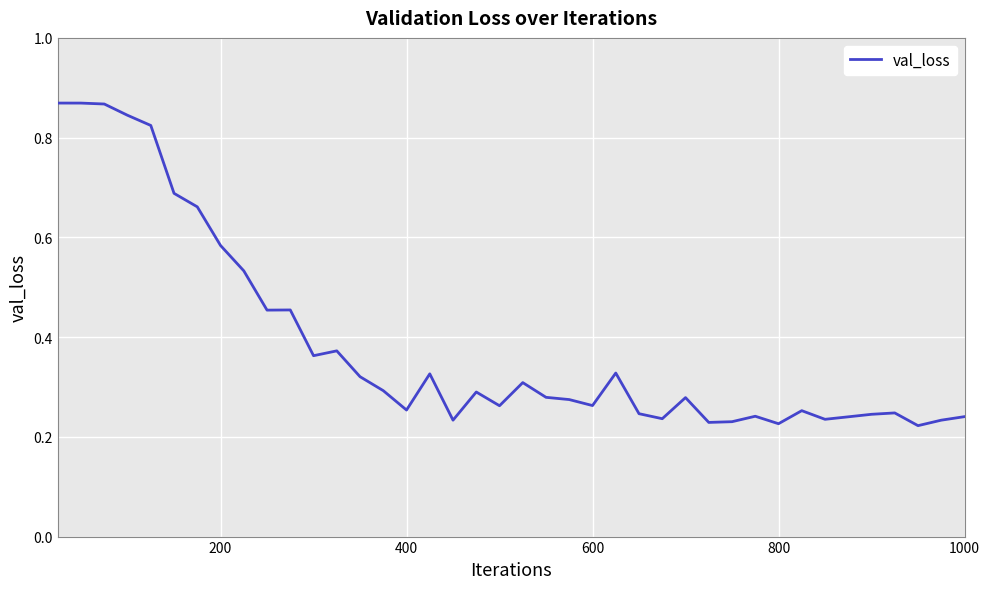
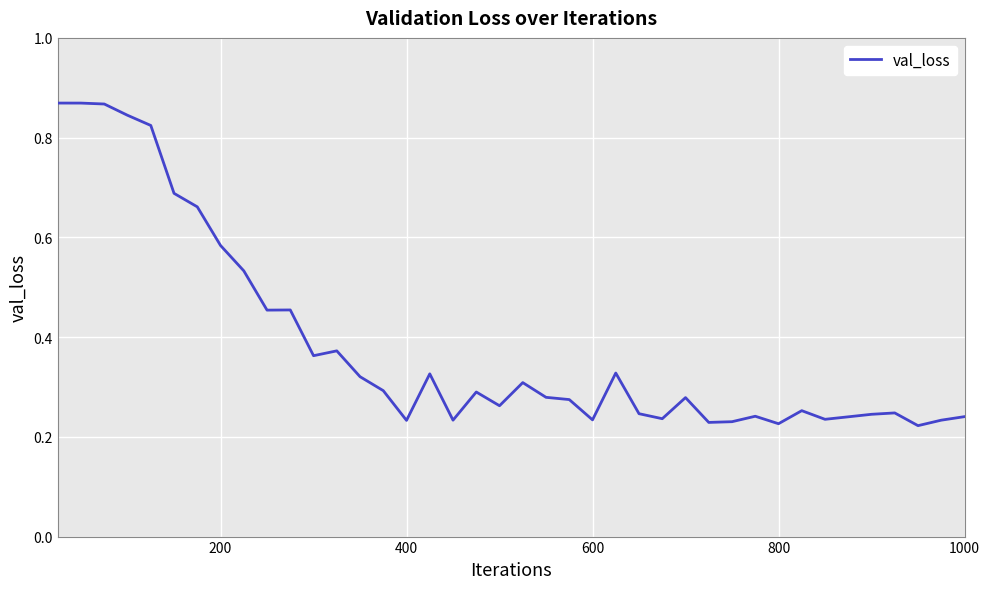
  {
    "200": 0.58,
-   "400": 0.25,
-   "600": 0.26,
+   "400": 0.23,
+   "600": 0.23,
    "800": 0.23,
    "1000": 0.24
  }
